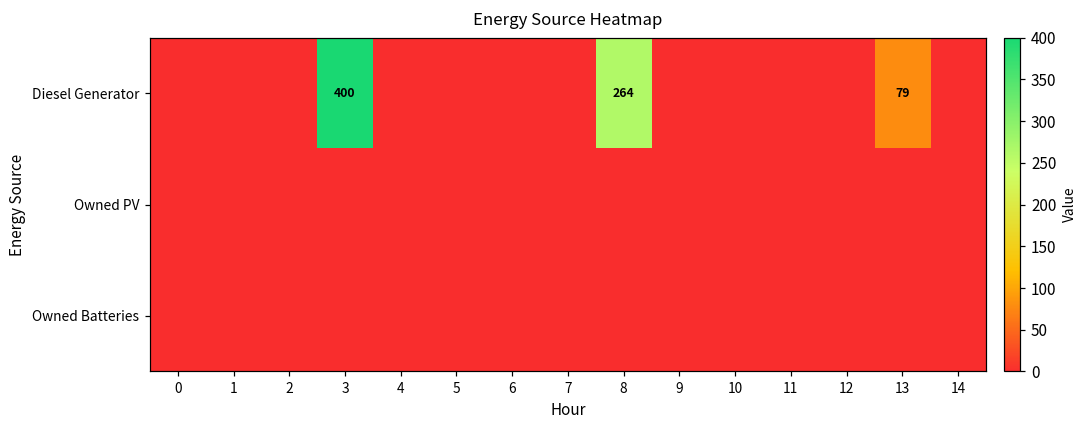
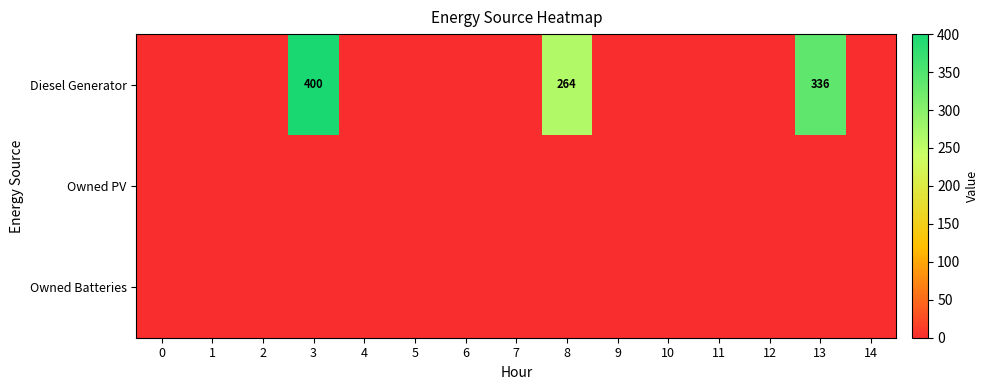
  {
    "Diesel Generator": {
      "3": 400,
      "8": 264,
-     "13": 79
+     "13": 336
    }
  }
